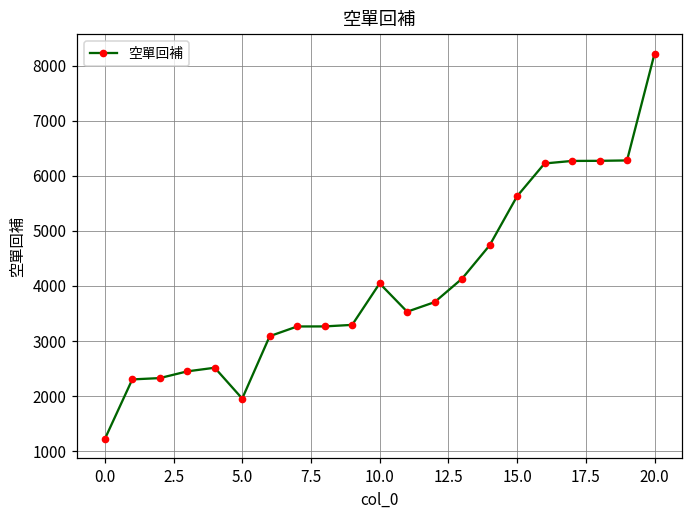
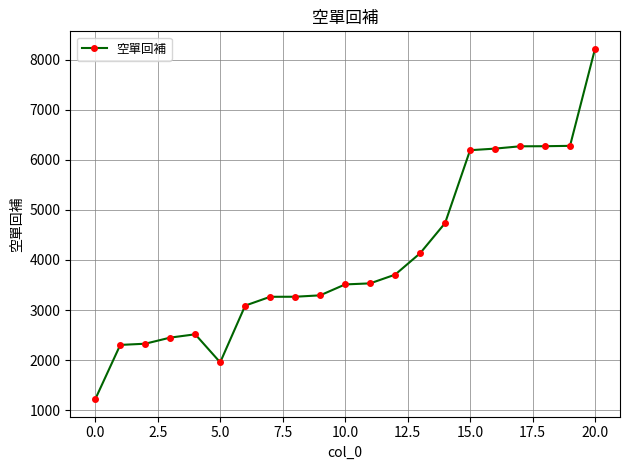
  {
    "0.0": 1200,
    "5.0": 2000,
-   "10.0": 4000,
-   "15.0": 5600,
+   "10.0": 3500,
+   "15.0": 6200,
    "20.0": 8200
  }
